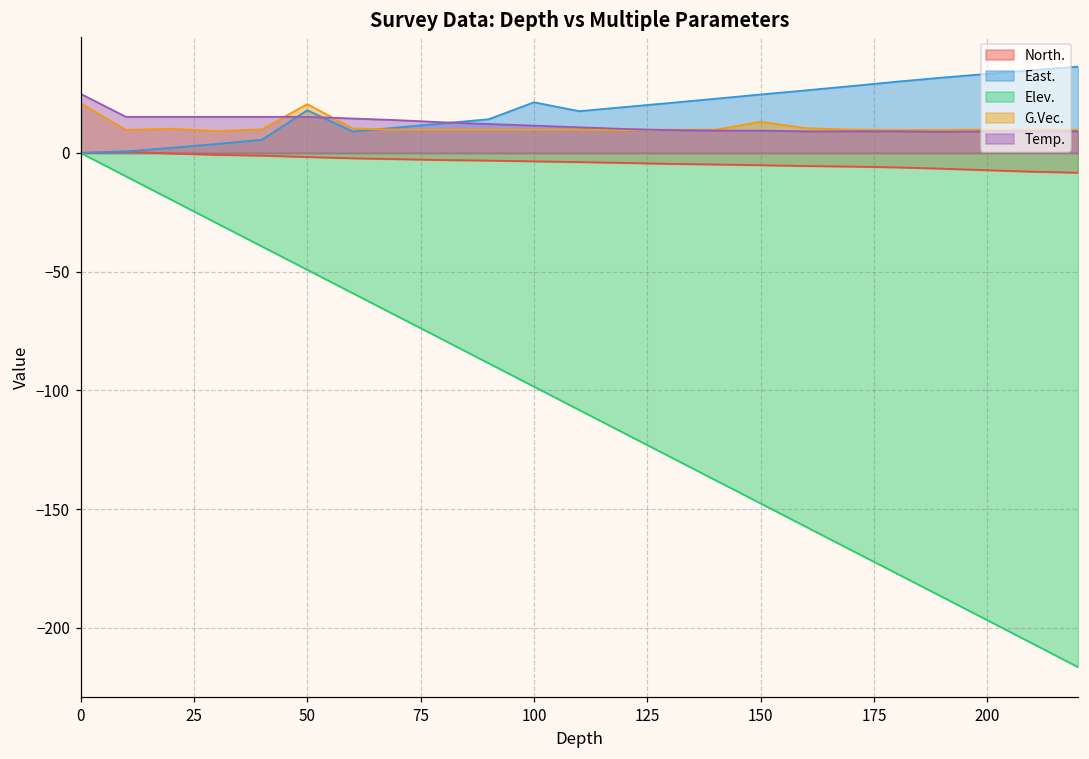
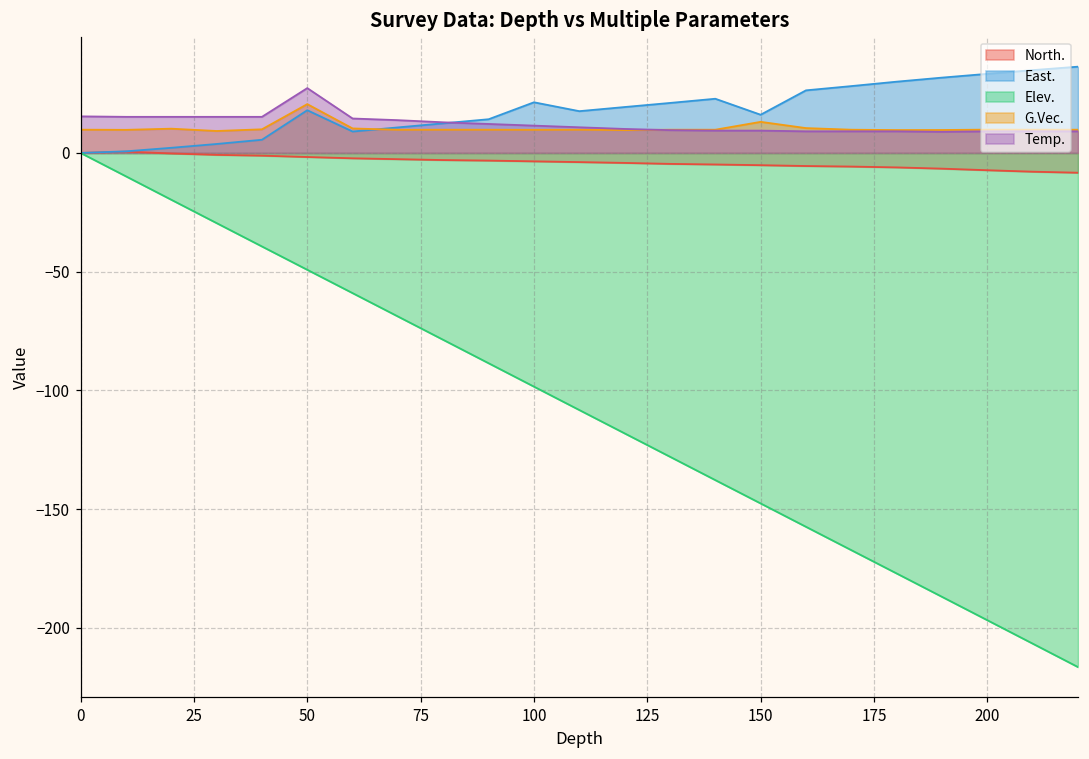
  {
    "East.": {
      "50": 18,
      "100": 21,
-     "150": 25
+     "150": 16
    },
    "G.Vec.": {
-     "0": 21,
+     "0": 10,
      "50": 21,
      "100": 10,
      "150": 13
    },
    "Temp.": {
-     "0": 25,
-     "50": 15,
+     "0": 15,
+     "50": 27,
      "100": 12,
      "150": 9
    }
  }
